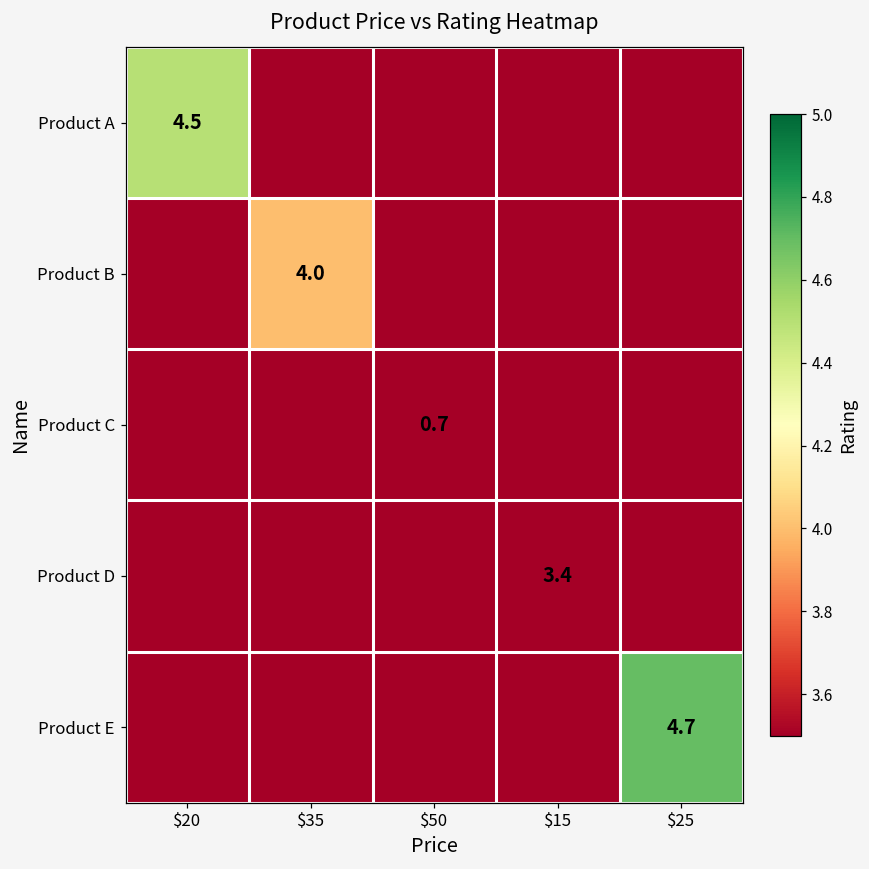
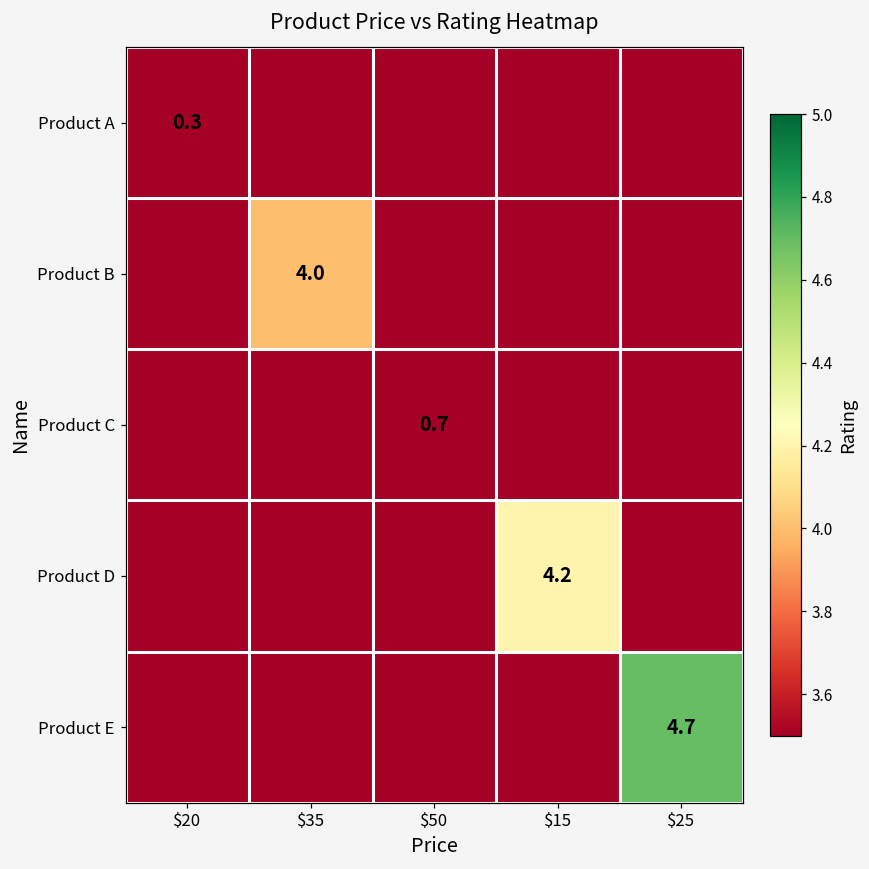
  {
    "Product A": {
-     "$20": 4.5
+     "$20": 0.3
    },
    "Product B": {
      "$35": 4.0
    },
    "Product C": {
      "$50": 0.7
    },
    "Product D": {
-     "$15": 3.4
+     "$15": 4.2
    },
    "Product E": {
      "$25": 4.7
    }
  }
